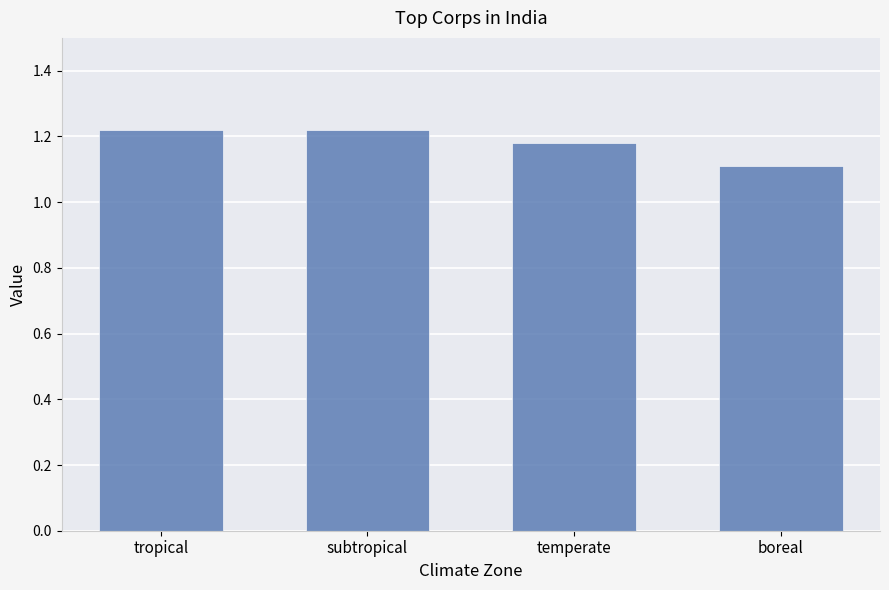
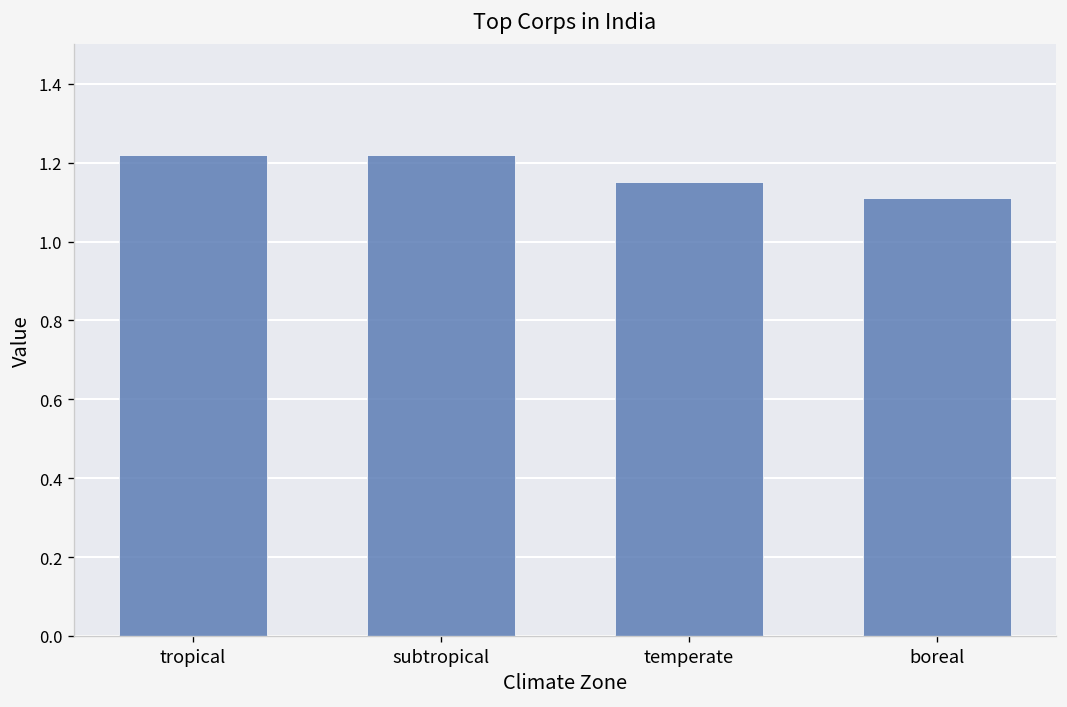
  {
    "tropical": 1.22,
    "subtropical": 1.22,
-   "temperate": 1.18,
+   "temperate": 1.15,
    "boreal": 1.11
  }
